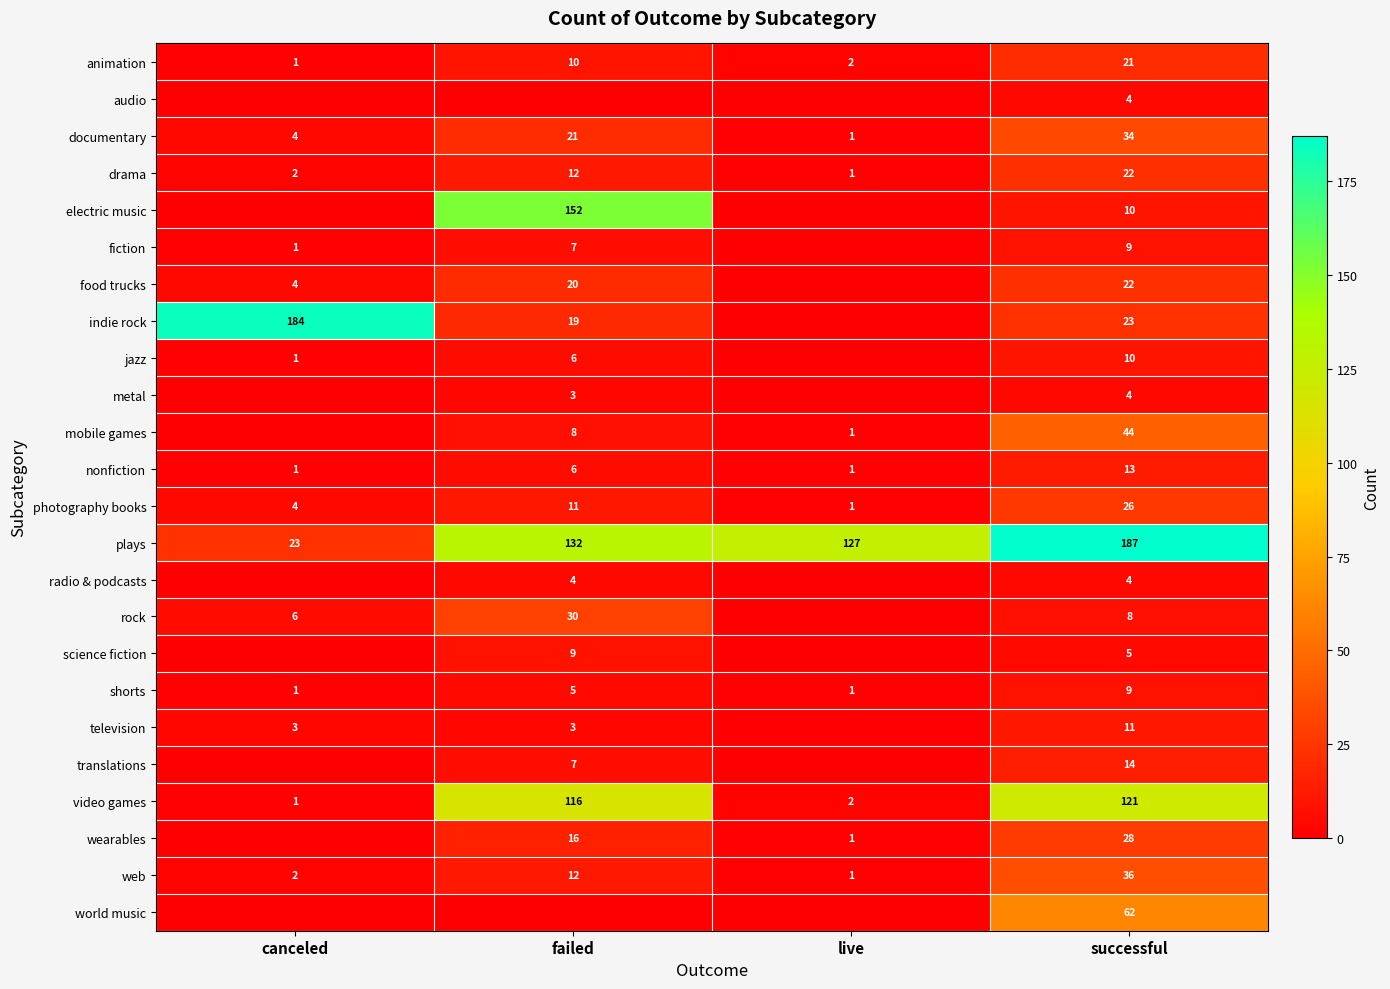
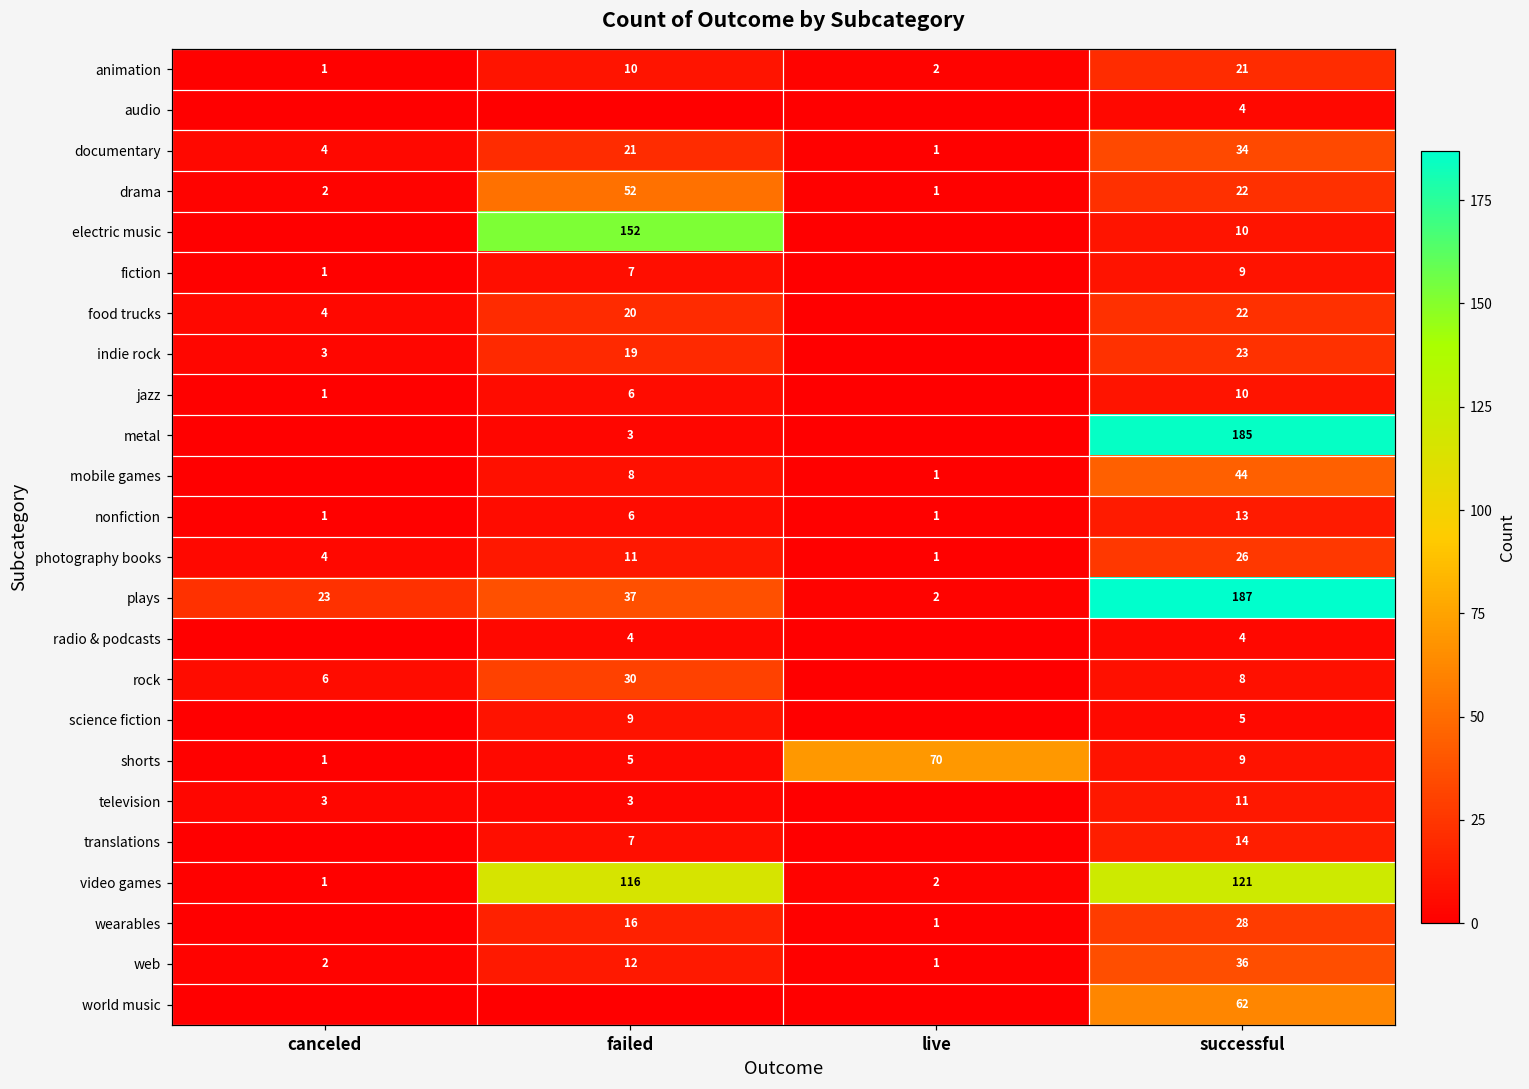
  {
    "animation": {
      "canceled": 1,
      "failed": 10,
      "live": 2,
      "successful": 21
    },
    "audio": {
      "successful": 4
    },
    "documentary": {
      "canceled": 4,
      "failed": 21,
      "live": 1,
      "successful": 34
    },
    "drama": {
      "canceled": 2,
-     "failed": 12,
+     "failed": 52,
      "live": 1,
      "successful": 22
    },
    "electric music": {
      "failed": 152,
      "successful": 10
    },
    "fiction": {
      "canceled": 1,
      "failed": 7,
      "successful": 9
    },
    "food trucks": {
      "canceled": 4,
      "failed": 20,
      "successful": 22
    },
    "indie rock": {
-     "canceled": 184,
+     "canceled": 3,
      "failed": 19,
      "successful": 23
    },
    "jazz": {
      "canceled": 1,
      "failed": 6,
      "successful": 10
    },
    "metal": {
      "failed": 3,
-     "successful": 4
+     "successful": 185
    },
    "mobile games": {
      "failed": 8,
      "live": 1,
      "successful": 44
    },
    "nonfiction": {
      "canceled": 1,
      "failed": 6,
      "live": 1,
      "successful": 13
    },
    "photography books": {
      "canceled": 4,
      "failed": 11,
      "live": 1,
      "successful": 26
    },
    "plays": {
      "canceled": 23,
-     "failed": 132,
-     "live": 127,
+     "failed": 37,
+     "live": 2,
      "successful": 187
    },
    "radio & podcasts": {
      "failed": 4,
      "successful": 4
    },
    "rock": {
      "canceled": 6,
      "failed": 30,
      "successful": 8
    },
    "science fiction": {
      "failed": 9,
      "successful": 5
    },
    "shorts": {
      "canceled": 1,
      "failed": 5,
-     "live": 1,
+     "live": 70,
      "successful": 9
    },
    "television": {
      "canceled": 3,
      "failed": 3,
      "successful": 11
    },
    "translations": {
      "failed": 7,
      "successful": 14
    },
    "video games": {
      "canceled": 1,
      "failed": 116,
      "live": 2,
      "successful": 121
    },
    "wearables": {
      "failed": 16,
      "live": 1,
      "successful": 28
    },
    "web": {
      "canceled": 2,
      "failed": 12,
      "live": 1,
      "successful": 36
    },
    "world music": {
      "successful": 62
    }
  }
